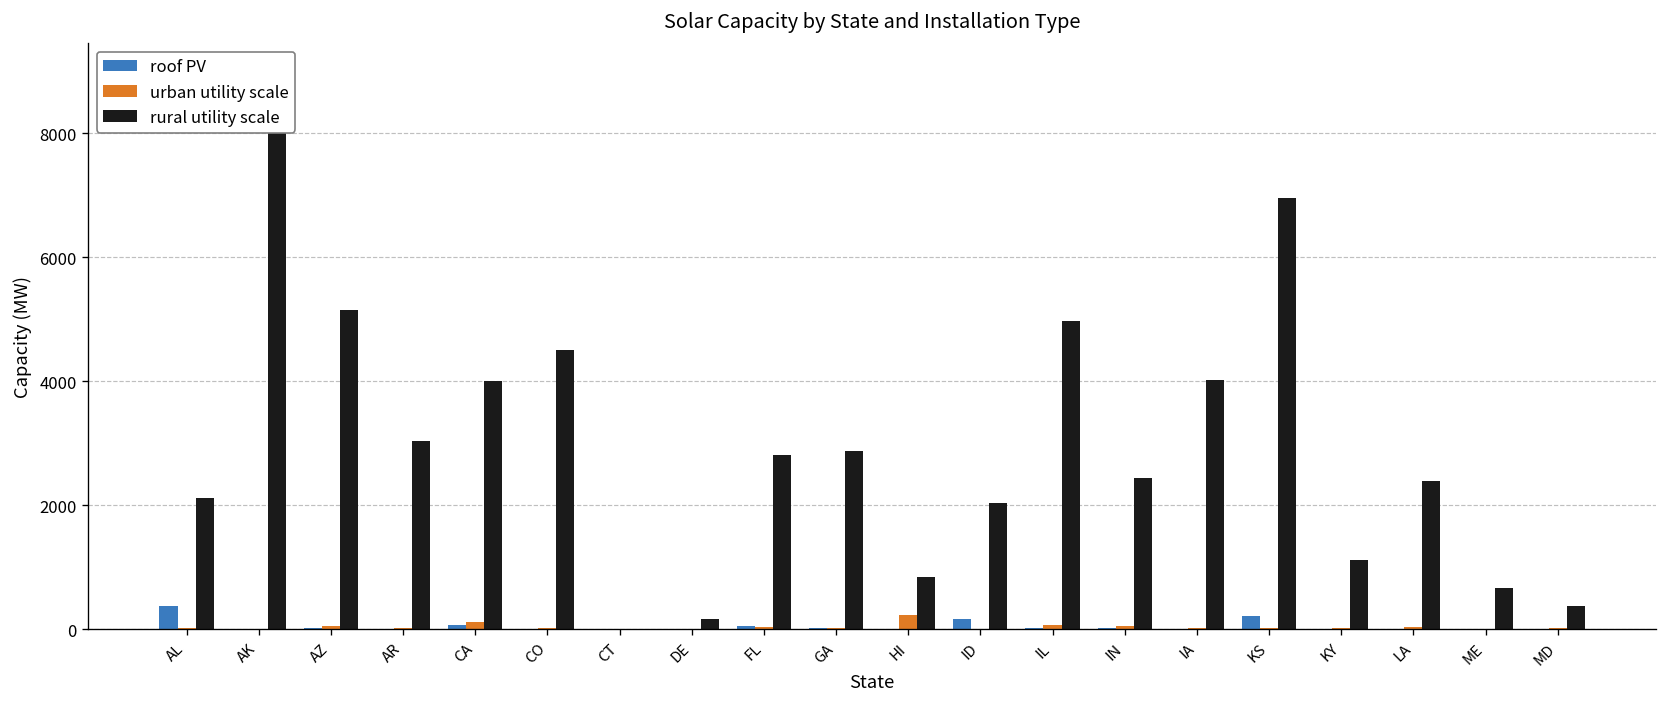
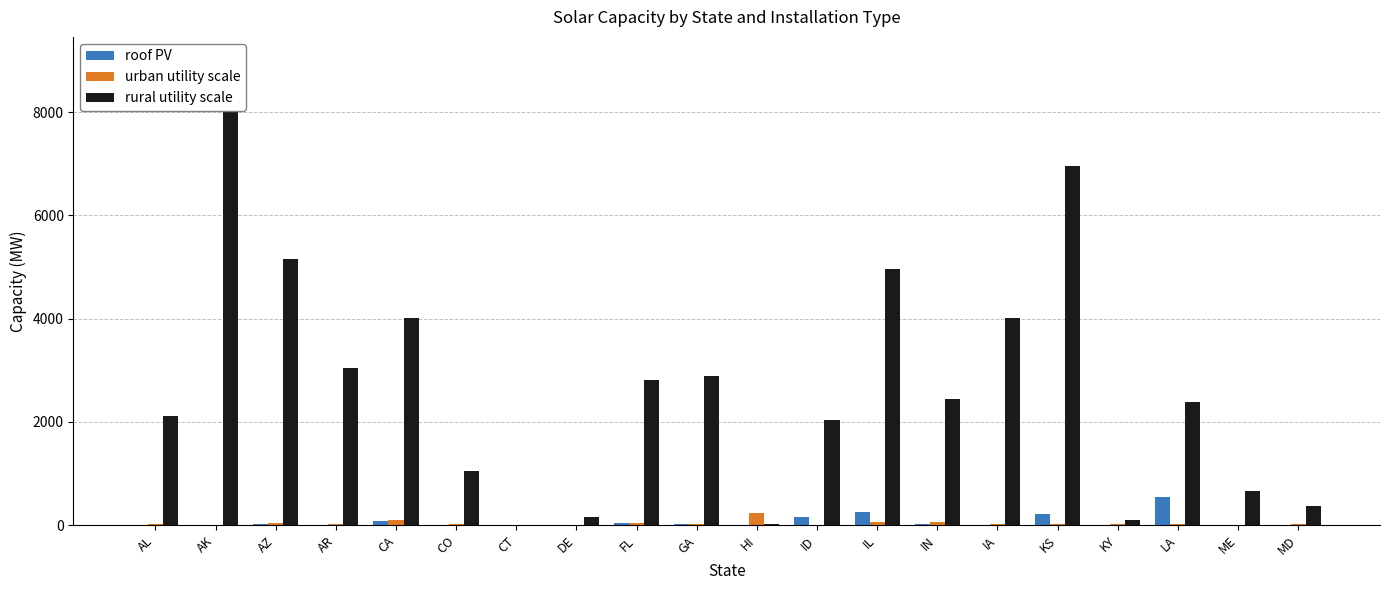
  {
    "roof PV": {
-     "AL": 400,
+     "AL": 0,
      "CA": 100,
      "FL": 0,
      "ID": 200,
-     "IL": 0,
+     "IL": 200,
      "KS": 200,
-     "LA": 0
+     "LA": 500
    },
    "urban utility scale": {
      "AZ": 100,
      "CA": 100,
      "HI": 200,
      "IL": 100,
      "IN": 100
    },
    "rural utility scale": {
      "AL": 2100,
      "AZ": 5100,
      "AR": 3000,
      "CA": 4000,
-     "CO": 4500,
+     "CO": 1000,
      "DE": 200,
      "FL": 2800,
      "GA": 2900,
-     "HI": 800,
+     "HI": 0,
      "ID": 2000,
      "IL": 5000,
      "IN": 2400,
      "IA": 4000,
      "KS": 7000,
-     "KY": 1100,
+     "KY": 100,
      "LA": 2400,
      "ME": 700,
      "MD": 400
    }
  }
